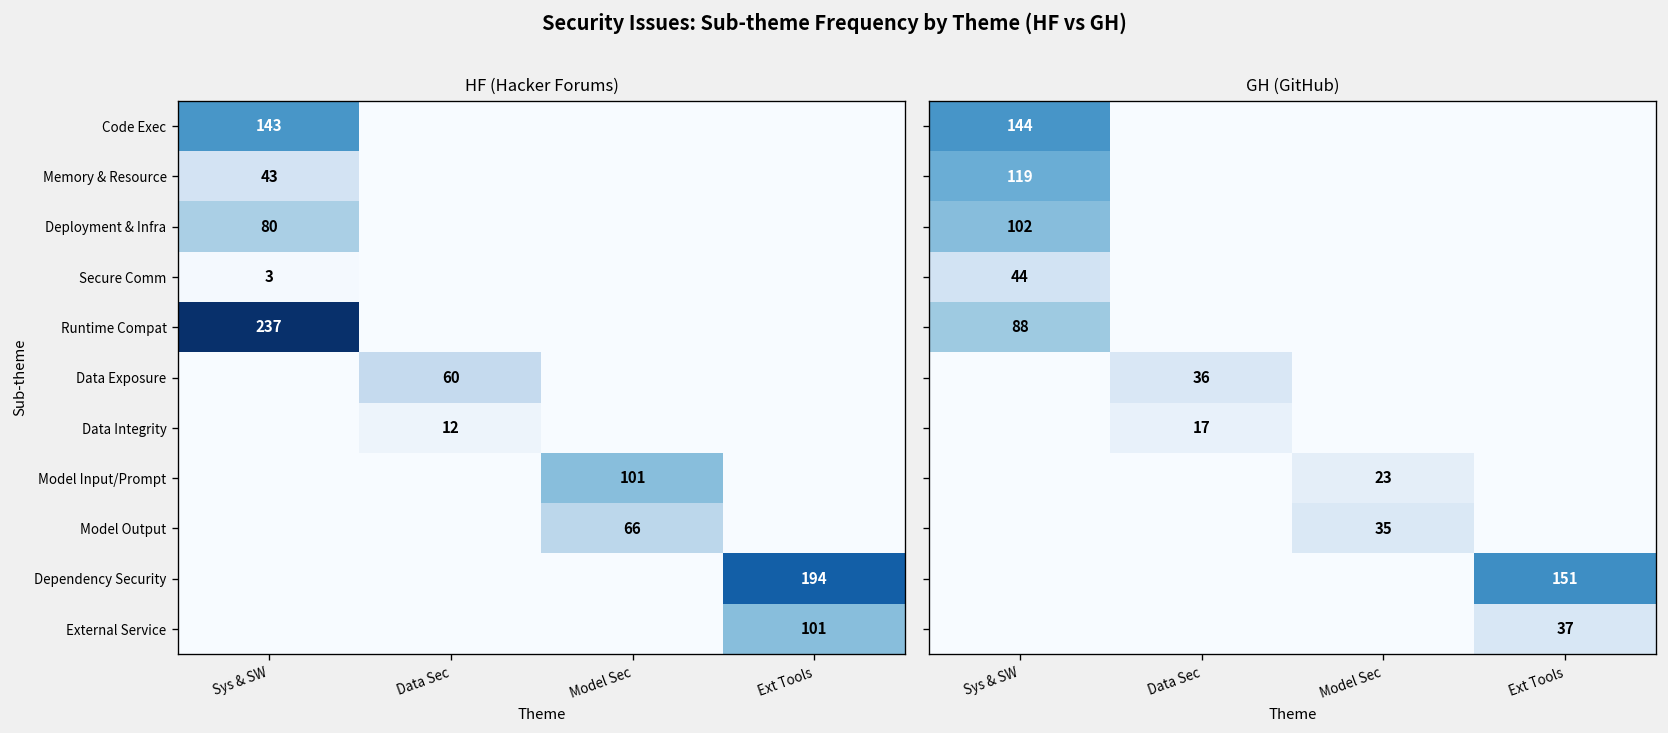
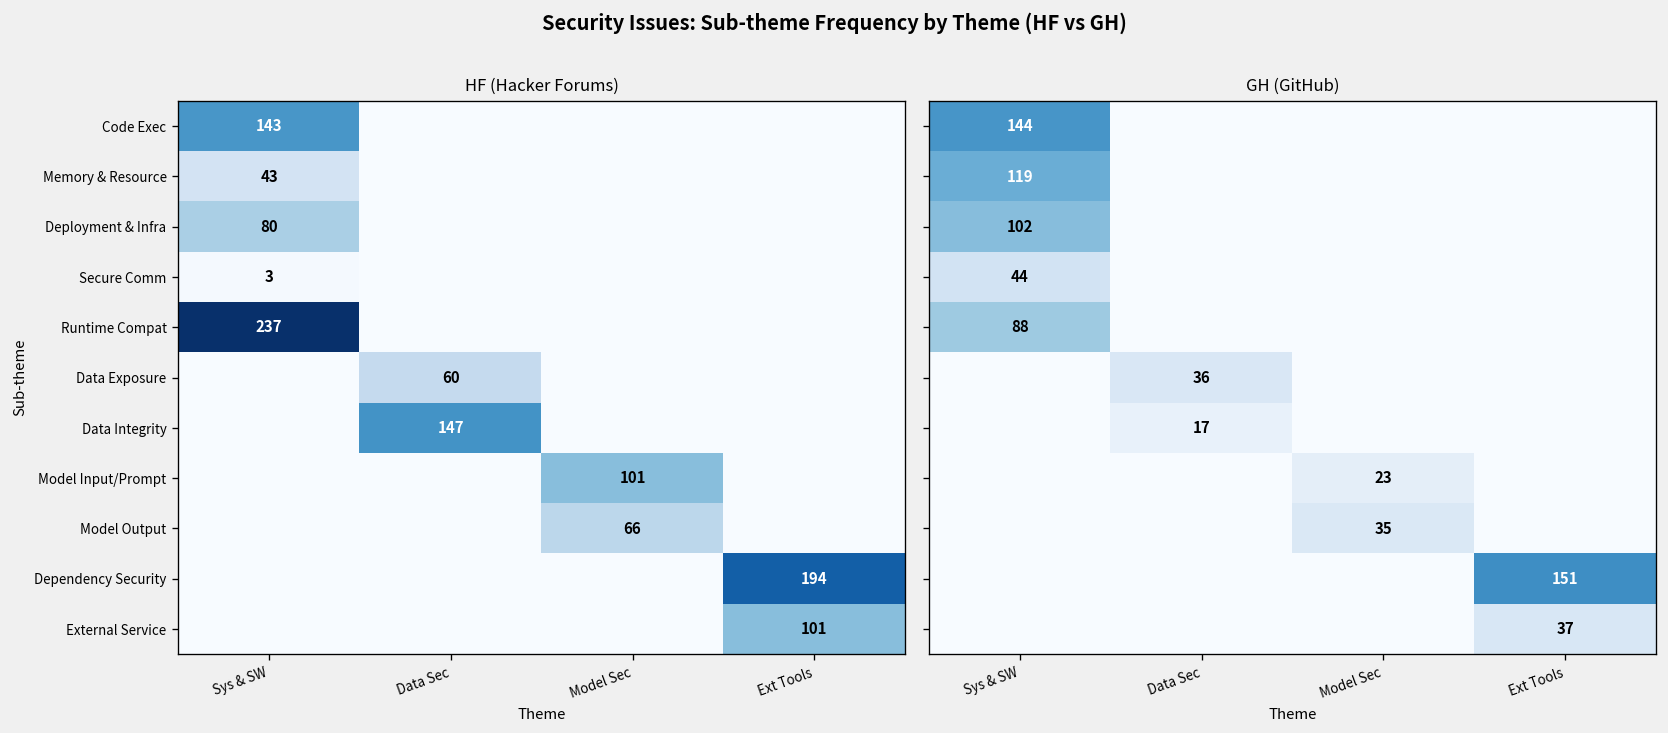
  {
    "HF (Hacker Forums)": {
      "Code Exec": {
        "Sys & SW": 143
      },
      "Memory & Resource": {
        "Sys & SW": 43
      },
      "Deployment & Infra": {
        "Sys & SW": 80
      },
      "Secure Comm": {
        "Sys & SW": 3
      },
      "Runtime Compat": {
        "Sys & SW": 237
      },
      "Data Exposure": {
        "Data Sec": 60
      },
      "Data Integrity": {
-       "Data Sec": 12
+       "Data Sec": 147
      },
      "Model Input/Prompt": {
        "Model Sec": 101
      },
      "Model Output": {
        "Model Sec": 66
      },
      "Dependency Security": {
        "Ext Tools": 194
      },
      "External Service": {
        "Ext Tools": 101
      }
    }
  }
